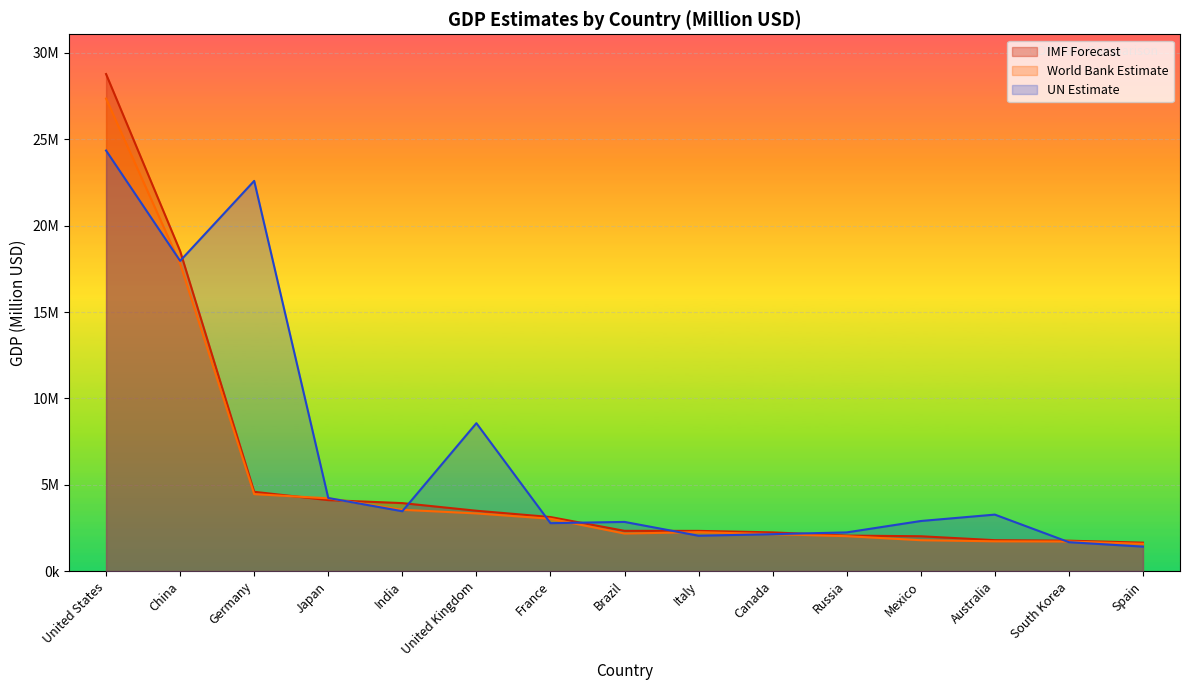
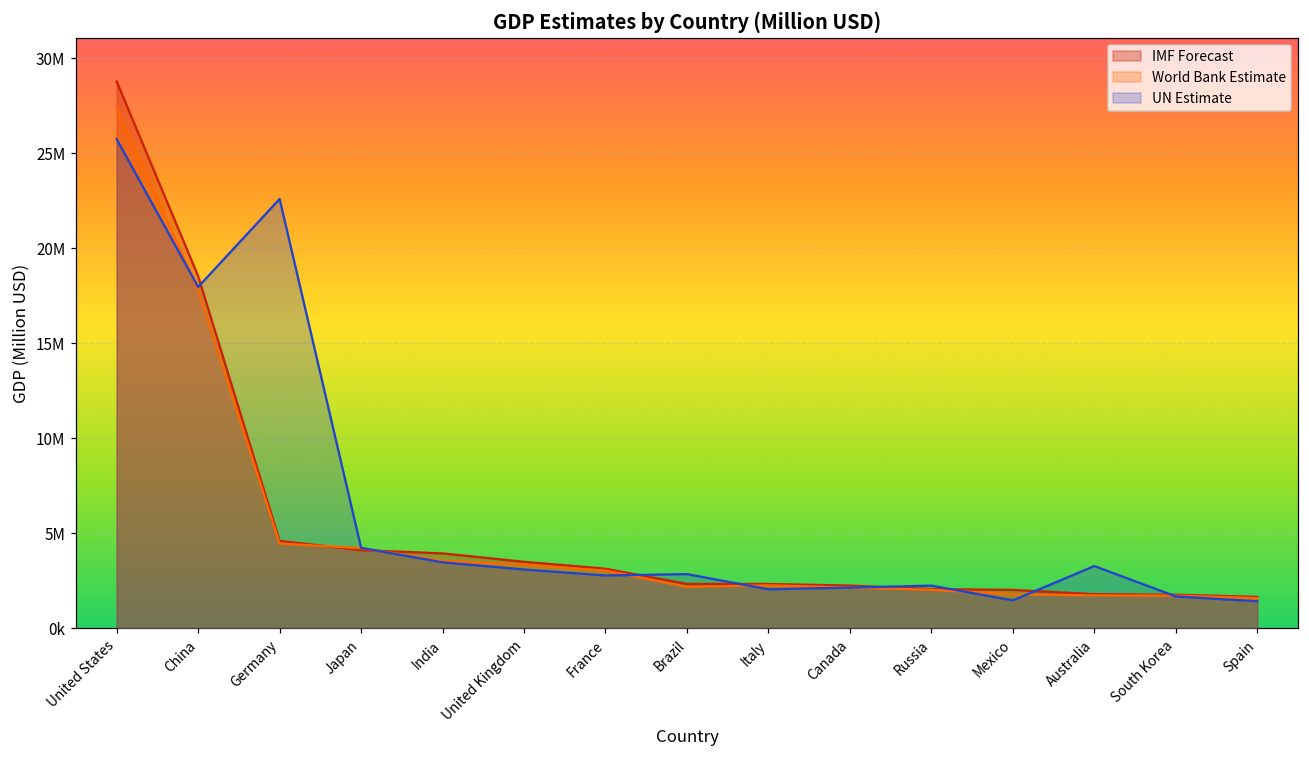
  {
    "UN Estimate": {
-     "United States": 24400000,
+     "United States": 25700000,
      "China": 18000000,
      "Germany": 22600000,
-     "United Kingdom": 8600000,
+     "United Kingdom": 3100000,
      "France": 2800000,
      "Brazil": 2800000,
      "Italy": 2000000,
      "Russia": 2200000,
-     "Mexico": 2900000,
+     "Mexico": 1500000,
      "Australia": 3300000,
      "Spain": 1400000
    }
  }
